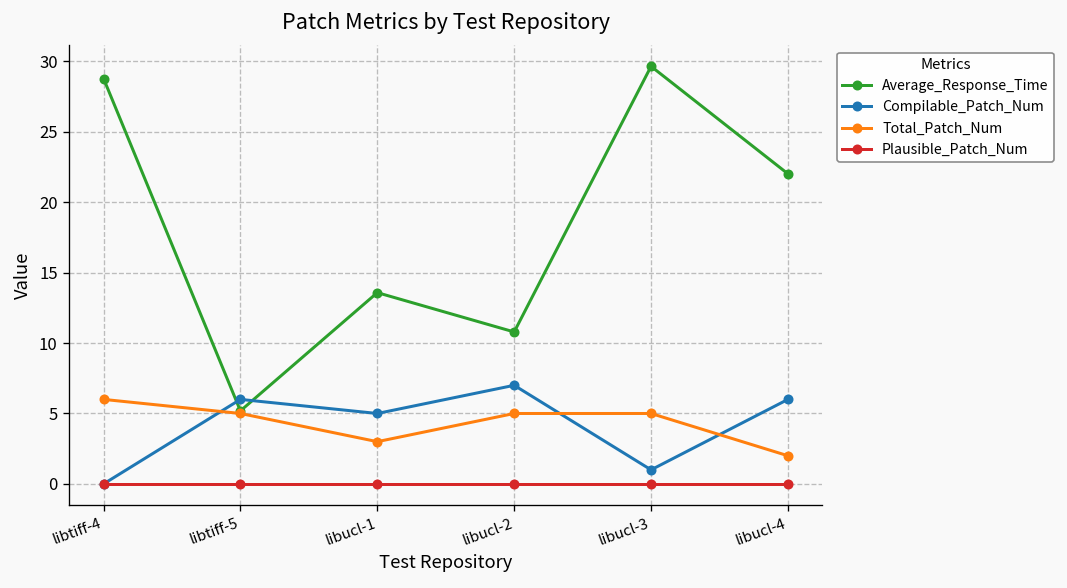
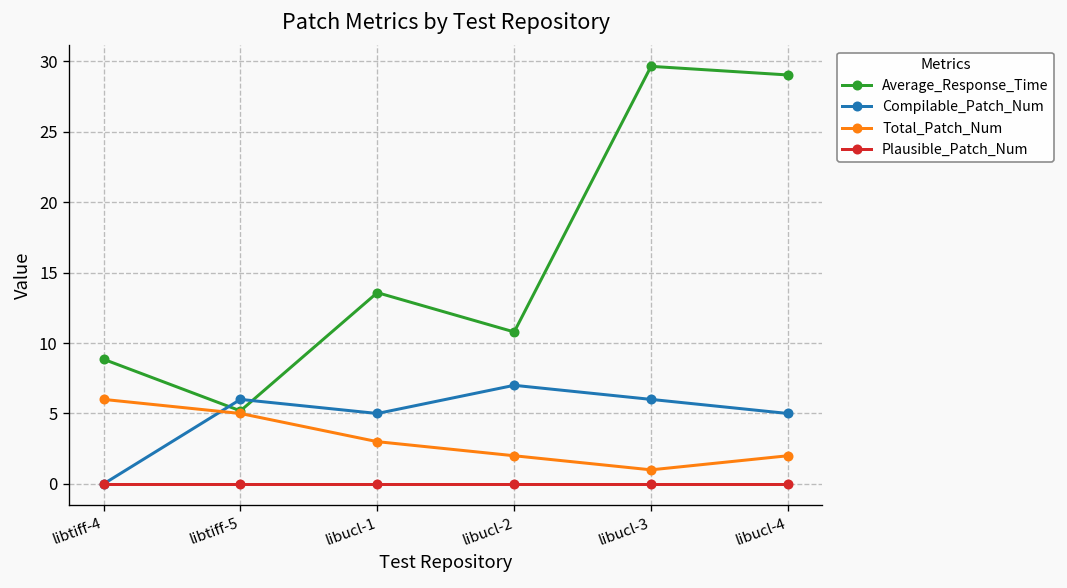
  {
    "Average_Response_Time": {
-     "libtiff-4": 28.8,
+     "libtiff-4": 8.8,
      "libucl-1": 13.6,
      "libucl-2": 10.8,
      "libucl-3": 29.6,
-     "libucl-4": 22.0
+     "libucl-4": 29.0
    },
    "Compilable_Patch_Num": {
      "libtiff-5": 6,
      "libucl-1": 5,
      "libucl-2": 7,
-     "libucl-3": 1,
-     "libucl-4": 6
+     "libucl-3": 6,
+     "libucl-4": 5
    },
    "Total_Patch_Num": {
      "libtiff-4": 6,
      "libucl-1": 3,
-     "libucl-2": 5,
-     "libucl-3": 5,
+     "libucl-2": 2,
+     "libucl-3": 1,
      "libucl-4": 2
    },
    "Plausible_Patch_Num": {
      "libtiff-5": 0.0,
      "libucl-1": 0.0,
      "libucl-2": 0.0,
      "libucl-3": 0.0,
      "libucl-4": 0.0
    }
  }
